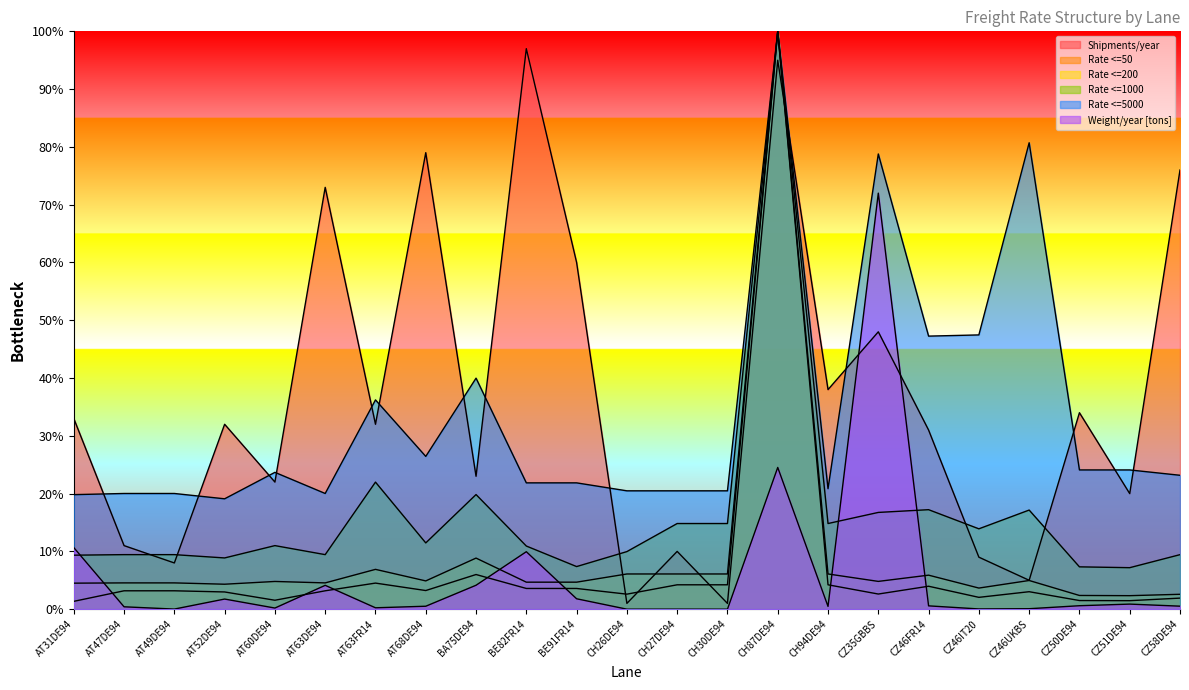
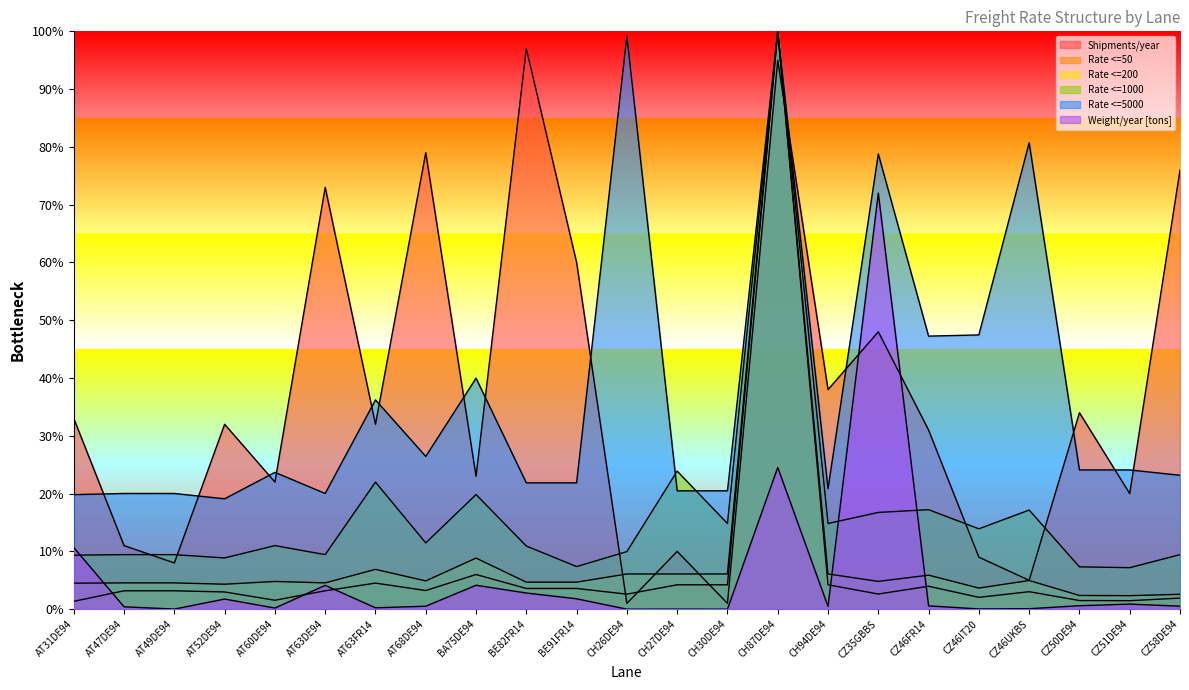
  {
    "Shipments/year": {
      "AT31DE94": "33%",
      "AT47DE94": "11%",
      "AT49DE94": "8%",
      "AT52DE94": "32%",
      "AT60DE94": "22%",
      "AT63DE94": "73%",
      "AT63FR14": "32%",
      "AT68DE94": "79%",
      "BA75DE94": "23%",
      "BE82FR14": "97%",
      "BE91FR14": "60%",
      "CH26DE94": "1%",
      "CH27DE94": "10%",
      "CH30DE94": "1%",
      "CH87DE94": "95%",
      "CH94DE94": "38%",
      "CZ35GBBS": "48%",
      "CZ46FR14": "31%",
      "CZ46IT20": "9%",
      "CZ50DE94": "34%",
      "CZ51DE94": "20%",
      "CZ58DE94": "76%"
    },
    "Rate <=50": {
      "AT31DE94": "1%",
      "AT47DE94": "3%",
      "AT49DE94": "3%",
      "AT52DE94": "3%",
      "AT60DE94": "2%",
      "AT63DE94": "3%",
      "AT63FR14": "5%",
      "AT68DE94": "3%",
      "BA75DE94": "6%",
      "BE82FR14": "4%",
      "BE91FR14": "4%",
      "CH26DE94": "3%",
      "CH27DE94": "4%",
      "CH30DE94": "4%",
      "CH94DE94": "4%",
      "CZ35GBBS": "3%",
      "CZ46FR14": "4%",
      "CZ46IT20": "2%",
      "CZ46UKBS": "3%",
      "CZ50DE94": "1%",
      "CZ51DE94": "1%",
      "CZ58DE94": "2%"
    },
    "Rate <=200": {
      "AT31DE94": "5%",
      "AT47DE94": "5%",
      "AT49DE94": "5%",
      "AT52DE94": "4%",
      "AT60DE94": "5%",
      "AT63FR14": "7%",
      "AT68DE94": "5%",
      "BA75DE94": "9%",
      "BE82FR14": "5%",
      "BE91FR14": "5%",
      "CH26DE94": "6%",
      "CH27DE94": "6%",
      "CH30DE94": "6%",
      "CH94DE94": "6%",
      "CZ35GBBS": "5%",
      "CZ46FR14": "6%",
      "CZ46IT20": "4%",
      "CZ50DE94": "2%",
      "CZ51DE94": "2%",
      "CZ58DE94": "3%"
    },
    "Rate <=1000": {
      "AT31DE94": "9%",
      "AT47DE94": "9%",
      "AT49DE94": "9%",
      "AT52DE94": "9%",
      "AT60DE94": "11%",
      "AT63DE94": "9%",
      "AT63FR14": "22%",
      "AT68DE94": "11%",
      "BA75DE94": "20%",
      "BE82FR14": "11%",
      "BE91FR14": "7%",
      "CH26DE94": "10%",
-     "CH27DE94": "15%",
+     "CH27DE94": "24%",
      "CH30DE94": "15%",
      "CH94DE94": "15%",
      "CZ35GBBS": "17%",
      "CZ46FR14": "17%",
      "CZ46IT20": "14%",
      "CZ46UKBS": "17%",
      "CZ50DE94": "7%",
      "CZ51DE94": "7%",
      "CZ58DE94": "9%"
    },
    "Rate <=5000": {
      "AT31DE94": "20%",
      "AT47DE94": "20%",
      "AT49DE94": "20%",
      "AT52DE94": "19%",
      "AT60DE94": "24%",
      "AT63DE94": "20%",
      "AT63FR14": "36%",
      "AT68DE94": "26%",
      "BA75DE94": "40%",
      "BE82FR14": "22%",
      "BE91FR14": "22%",
-     "CH26DE94": "20%",
+     "CH26DE94": "99%",
      "CH27DE94": "20%",
      "CH30DE94": "20%",
      "CH94DE94": "21%",
      "CZ35GBBS": "79%",
      "CZ46FR14": "47%",
      "CZ46IT20": "47%",
      "CZ46UKBS": "81%",
      "CZ50DE94": "24%",
      "CZ51DE94": "24%",
      "CZ58DE94": "23%"
    },
    "Weight/year [tons]": {
      "AT31DE94": "11%",
      "AT47DE94": "0%",
      "AT49DE94": "0%",
      "AT52DE94": "2%",
      "AT60DE94": "0%",
      "AT63FR14": "0%",
      "AT68DE94": "1%",
      "BA75DE94": "4%",
-     "BE82FR14": "10%",
+     "BE82FR14": "3%",
      "BE91FR14": "2%",
      "CH26DE94": "0%",
      "CH27DE94": "0%",
      "CH30DE94": "0%",
      "CH87DE94": "25%",
      "CH94DE94": "0%",
      "CZ35GBBS": "72%",
      "CZ46FR14": "1%",
      "CZ46IT20": "0%",
      "CZ46UKBS": "0%",
      "CZ50DE94": "1%",
      "CZ51DE94": "1%",
      "CZ58DE94": "1%"
    }
  }
